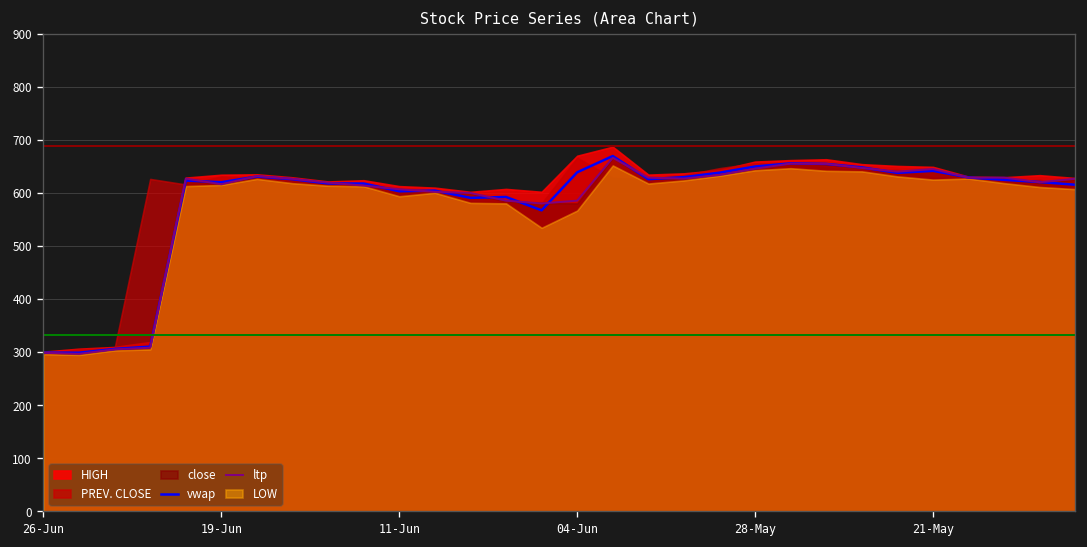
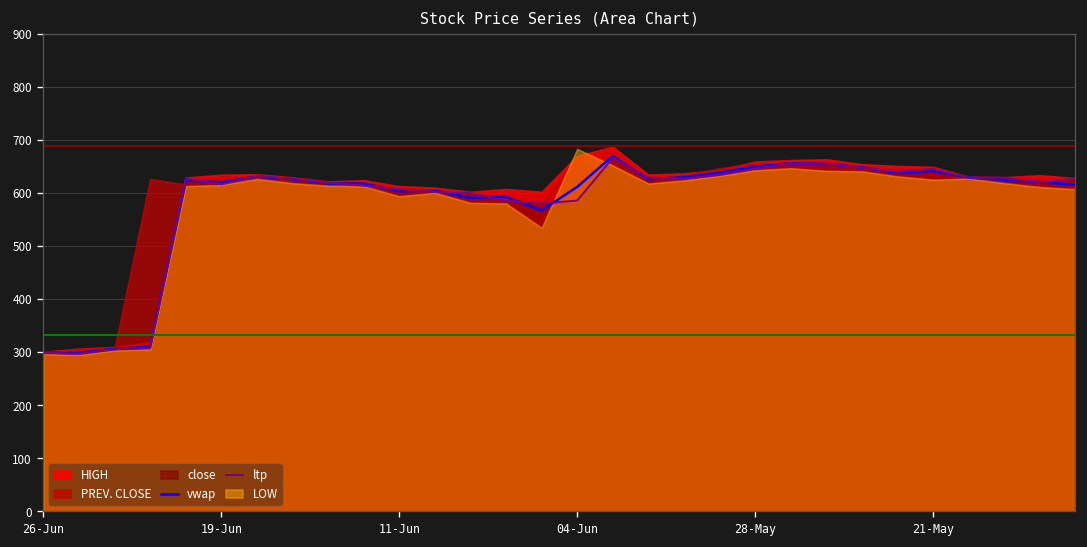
  {
    "vwap": {
-     "04-Jun": 640
+     "04-Jun": 610
    },
    "LOW": {
      "11-Jun": 590,
-     "04-Jun": 570
+     "04-Jun": 680
    }
  }
